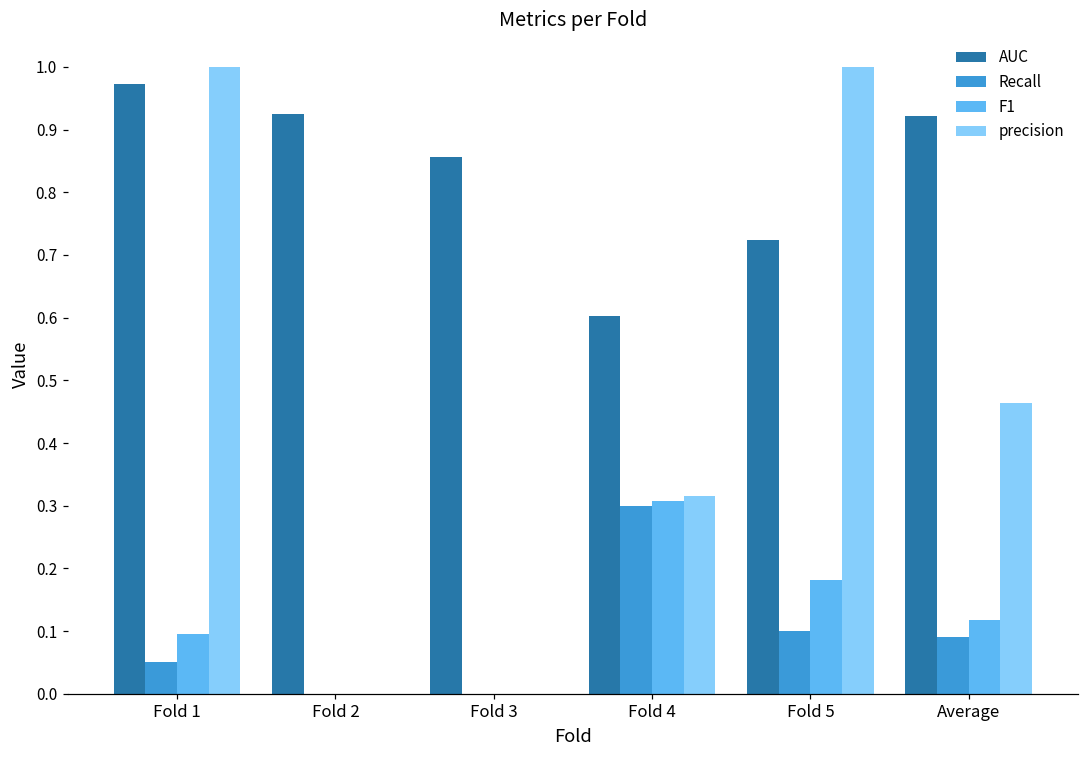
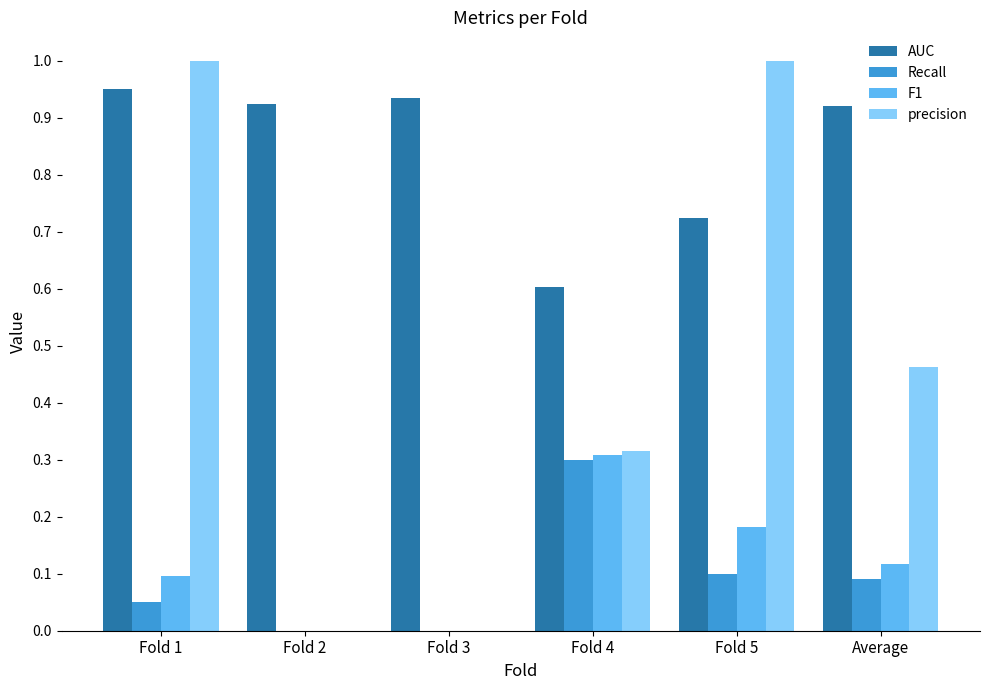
  {
    "AUC": {
-     "Fold 1": 0.97,
+     "Fold 1": 0.95,
      "Fold 2": 0.92,
-     "Fold 3": 0.86,
+     "Fold 3": 0.93,
      "Fold 4": 0.60,
      "Fold 5": 0.72,
      "Average": 0.92
    }
  }
